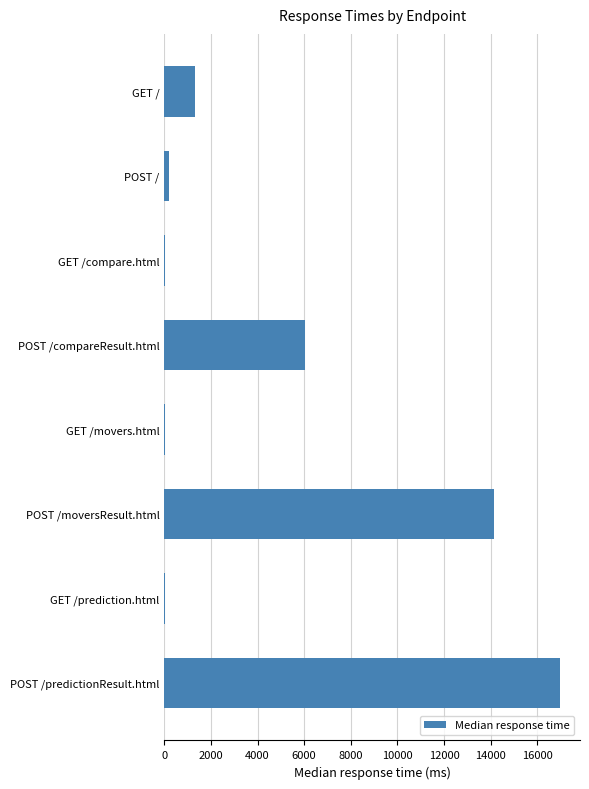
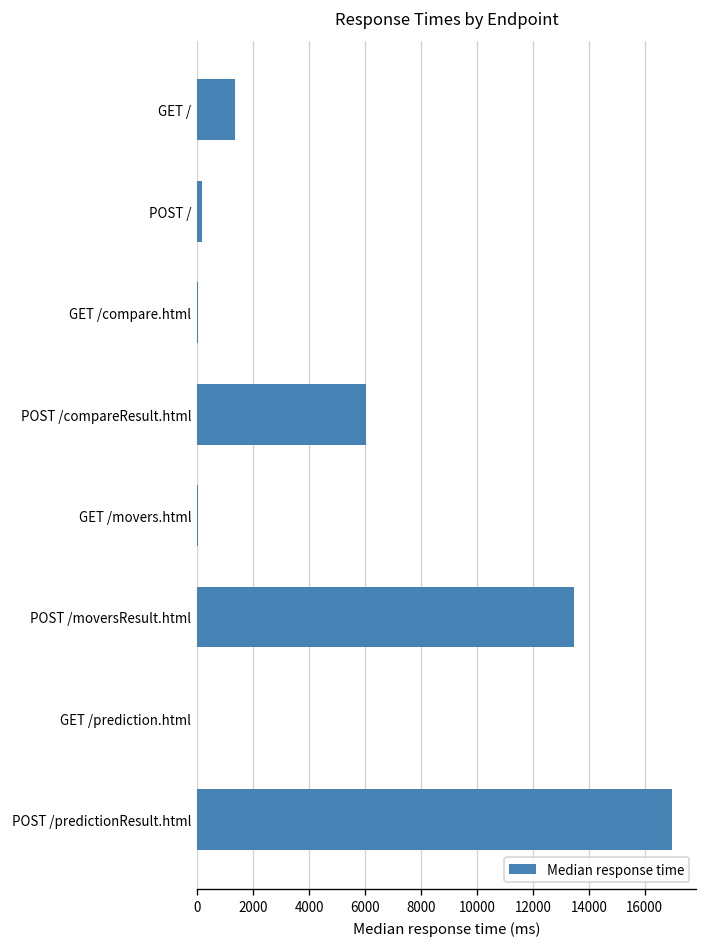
  {
    "GET /": 1300,
    "POST /": 200,
    "POST /compareResult.html": 6000,
-   "POST /moversResult.html": 14200,
+   "POST /moversResult.html": 13500,
    "POST /predictionResult.html": 17000
  }
